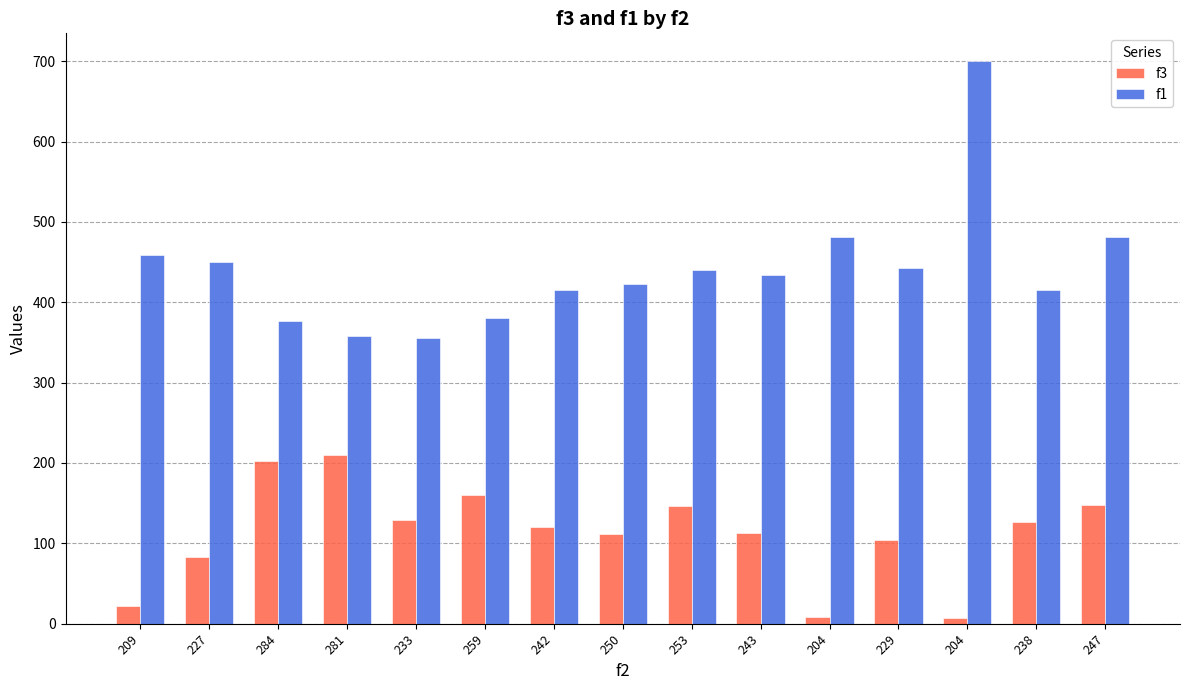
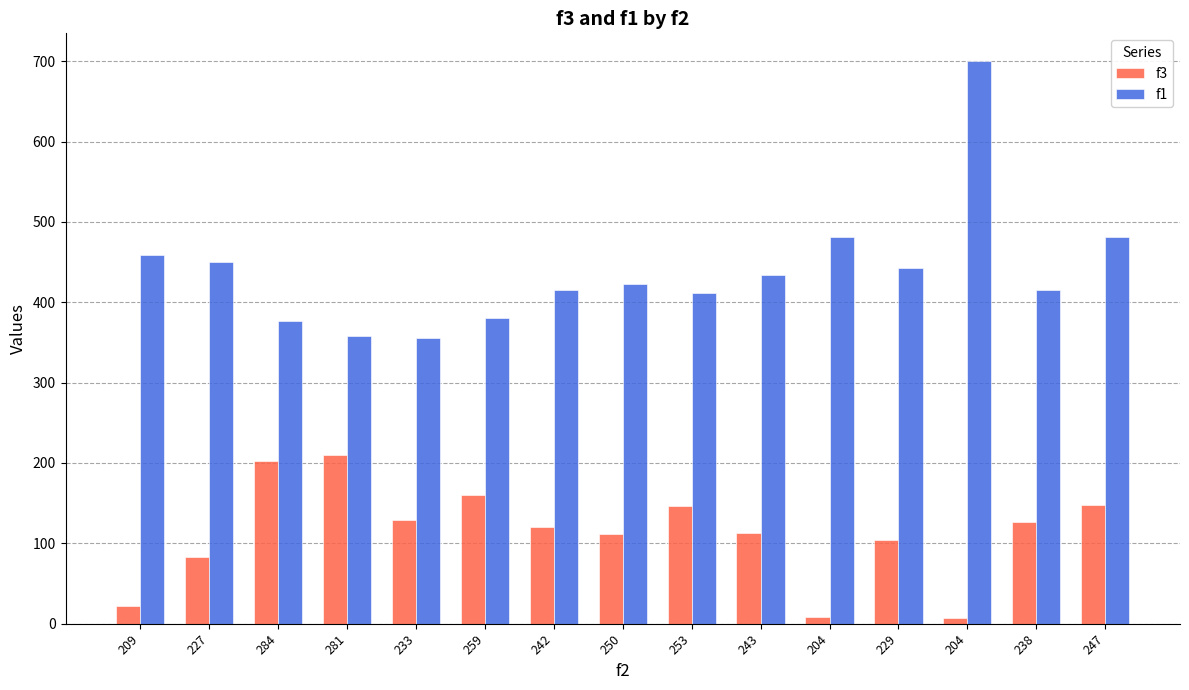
  {
    "f3": {
      "209": 20,
      "227": 80,
      "284": 200,
      "281": 210,
      "233": 130,
      "259": 160,
      "242": 120,
      "250": 110,
      "253": 150,
      "243": 110,
      "229": 100,
      "238": 130,
      "247": 150
    },
    "f1": {
      "209": 460,
      "227": 450,
      "284": 380,
      "281": 360,
      "233": 360,
      "259": 380,
      "242": 420,
      "250": 420,
-     "253": 440,
+     "253": 410,
      "243": 430,
      "229": 440,
      "238": 420,
      "247": 480
    }
  }
